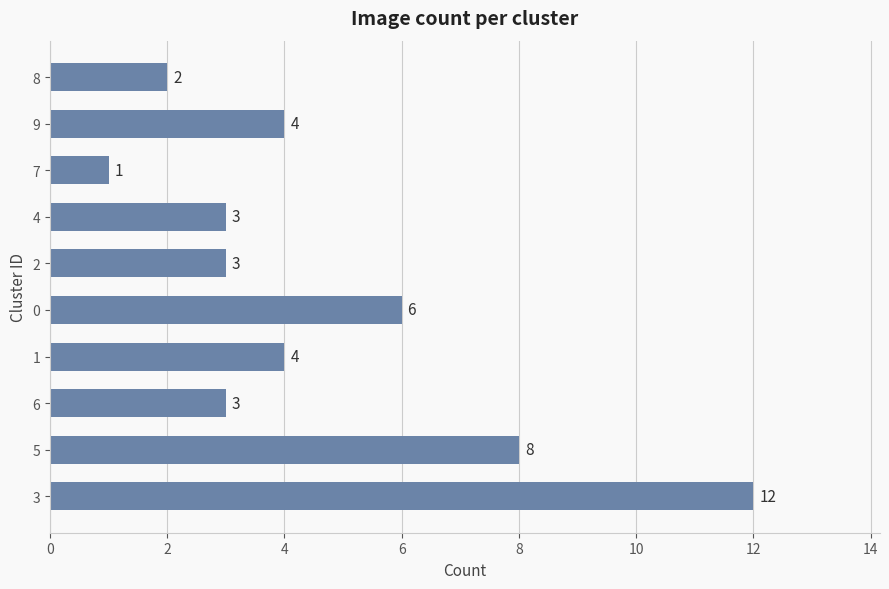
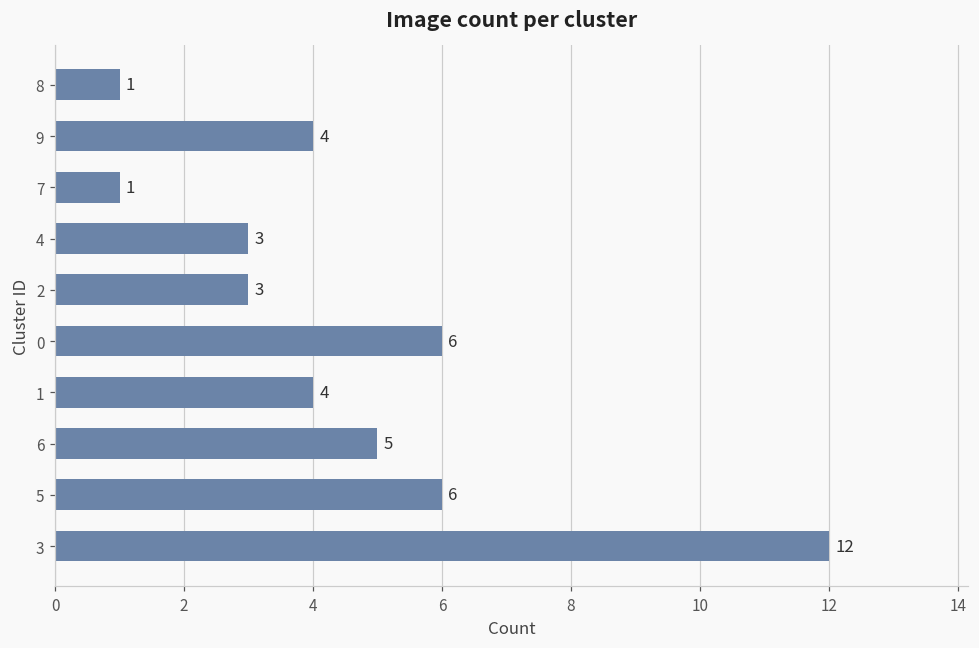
  {
-   "8": 2,
+   "8": 1,
    "9": 4,
    "7": 1,
    "4": 3,
    "2": 3,
    "0": 6,
    "1": 4,
-   "6": 3,
-   "5": 8,
+   "6": 5,
+   "5": 6,
    "3": 12
  }
